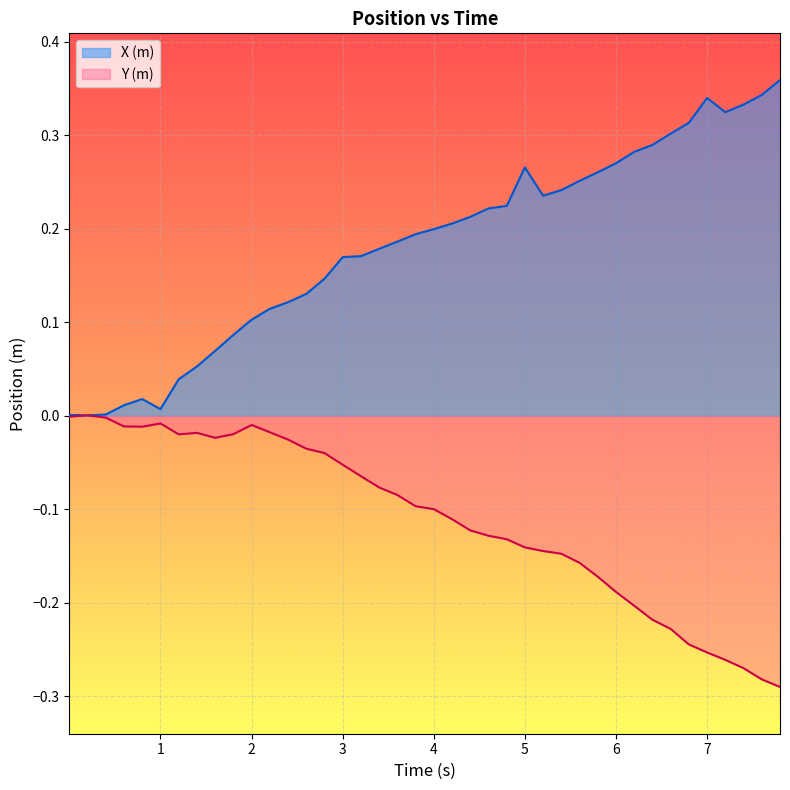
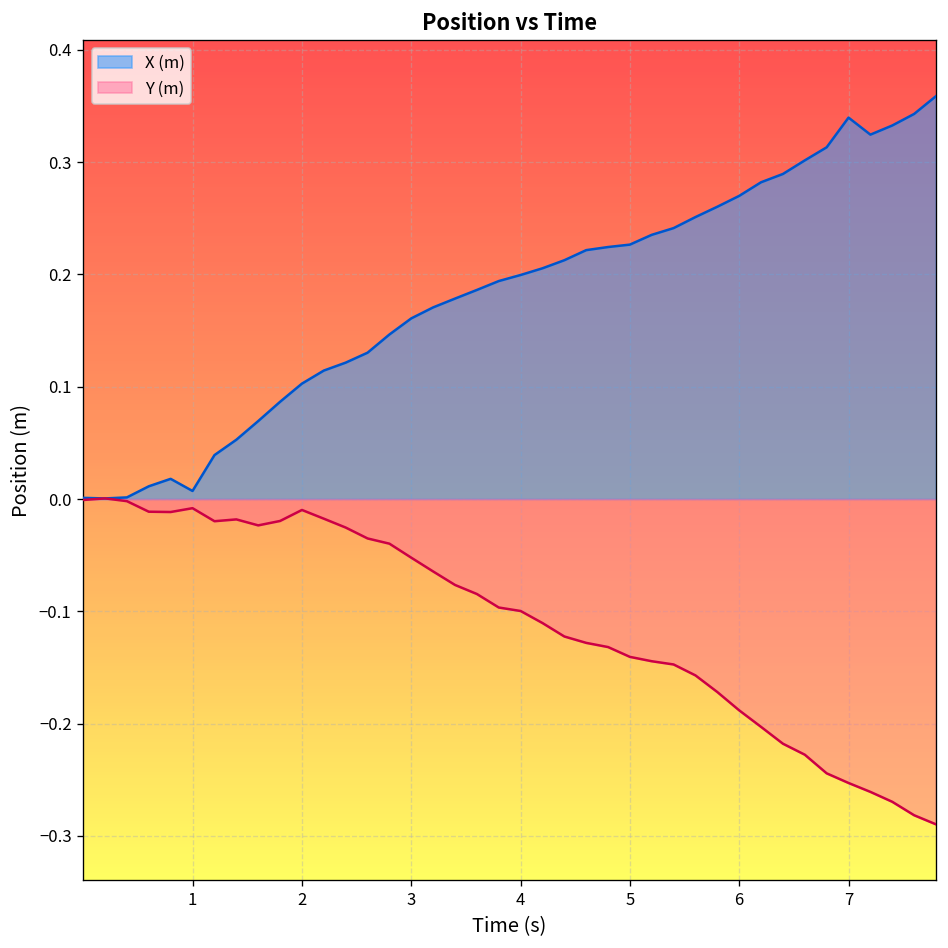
  {
    "X (m)": {
      "1": 0.01,
      "2": 0.10,
-     "3": 0.17,
+     "3": 0.16,
      "4": 0.20,
-     "5": 0.27,
+     "5": 0.23,
      "6": 0.27,
      "7": 0.34
    }
  }
